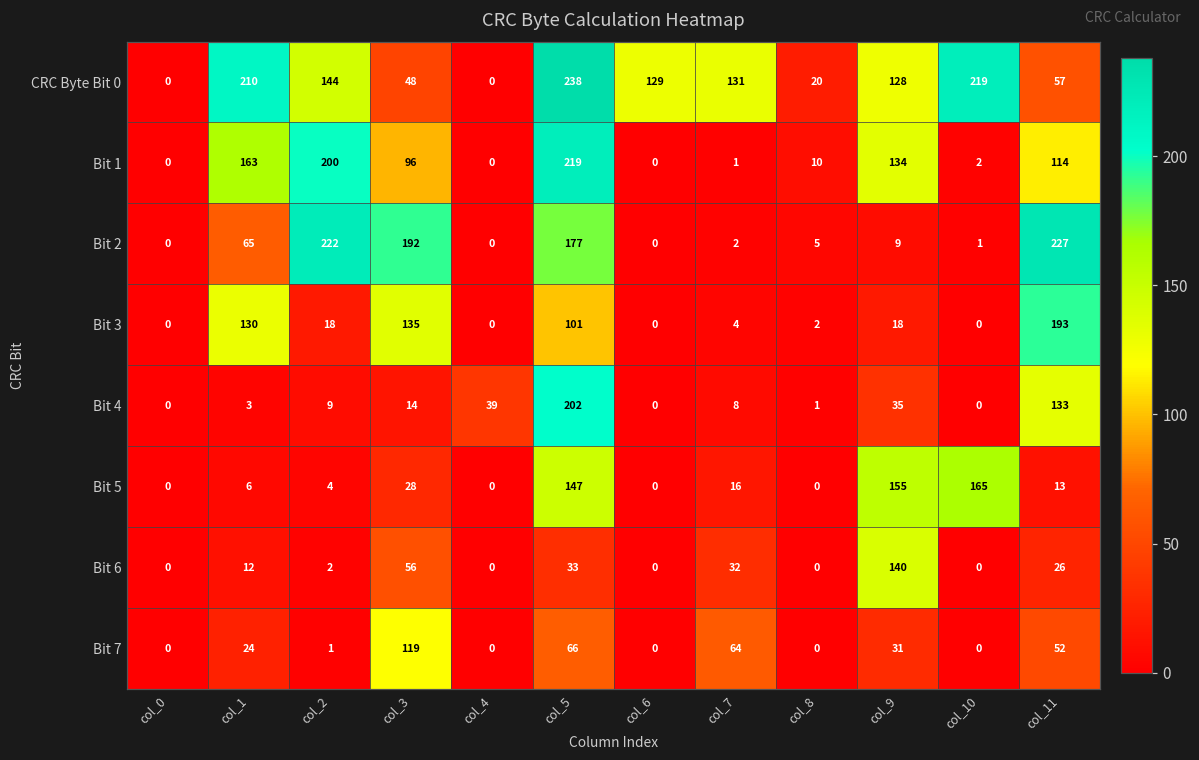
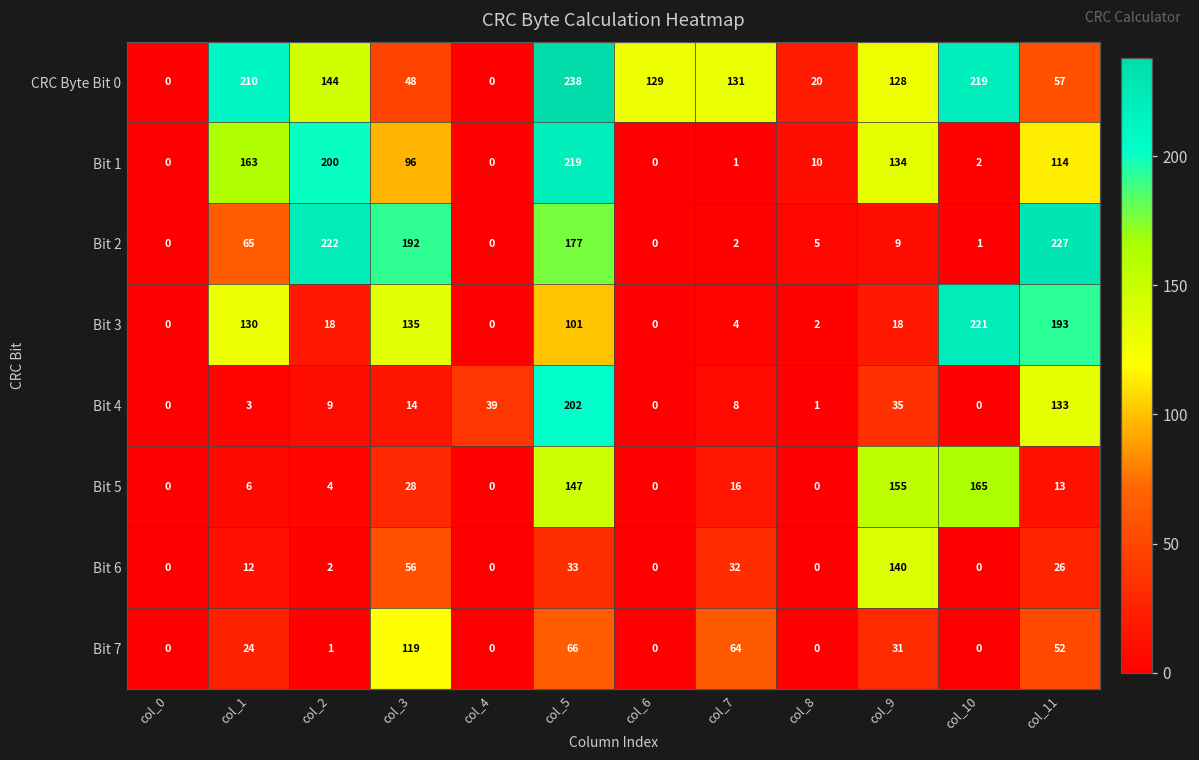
  {
    "CRC Byte Bit 0": {
      "col_0": 0,
      "col_1": 210,
      "col_2": 144,
      "col_3": 48,
      "col_4": 0,
      "col_5": 238,
      "col_6": 129,
      "col_7": 131,
      "col_8": 20,
      "col_9": 128,
      "col_10": 219,
      "col_11": 57
    },
    "Bit 1": {
      "col_0": 0,
      "col_1": 163,
      "col_2": 200,
      "col_3": 96,
      "col_4": 0,
      "col_5": 219,
      "col_6": 0,
      "col_7": 1,
      "col_8": 10,
      "col_9": 134,
      "col_10": 2,
      "col_11": 114
    },
    "Bit 2": {
      "col_0": 0,
      "col_1": 65,
      "col_2": 222,
      "col_3": 192,
      "col_4": 0,
      "col_5": 177,
      "col_6": 0,
      "col_7": 2,
      "col_8": 5,
      "col_9": 9,
      "col_10": 1,
      "col_11": 227
    },
    "Bit 3": {
      "col_0": 0,
      "col_1": 130,
      "col_2": 18,
      "col_3": 135,
      "col_4": 0,
      "col_5": 101,
      "col_6": 0,
      "col_7": 4,
      "col_8": 2,
      "col_9": 18,
-     "col_10": 0,
+     "col_10": 221,
      "col_11": 193
    },
    "Bit 4": {
      "col_0": 0,
      "col_1": 3,
      "col_2": 9,
      "col_3": 14,
      "col_4": 39,
      "col_5": 202,
      "col_6": 0,
      "col_7": 8,
      "col_8": 1,
      "col_9": 35,
      "col_10": 0,
      "col_11": 133
    },
    "Bit 5": {
      "col_0": 0,
      "col_1": 6,
      "col_2": 4,
      "col_3": 28,
      "col_4": 0,
      "col_5": 147,
      "col_6": 0,
      "col_7": 16,
      "col_8": 0,
      "col_9": 155,
      "col_10": 165,
      "col_11": 13
    },
    "Bit 6": {
      "col_0": 0,
      "col_1": 12,
      "col_2": 2,
      "col_3": 56,
      "col_4": 0,
      "col_5": 33,
      "col_6": 0,
      "col_7": 32,
      "col_8": 0,
      "col_9": 140,
      "col_10": 0,
      "col_11": 26
    },
    "Bit 7": {
      "col_0": 0,
      "col_1": 24,
      "col_2": 1,
      "col_3": 119,
      "col_4": 0,
      "col_5": 66,
      "col_6": 0,
      "col_7": 64,
      "col_8": 0,
      "col_9": 31,
      "col_10": 0,
      "col_11": 52
    }
  }
